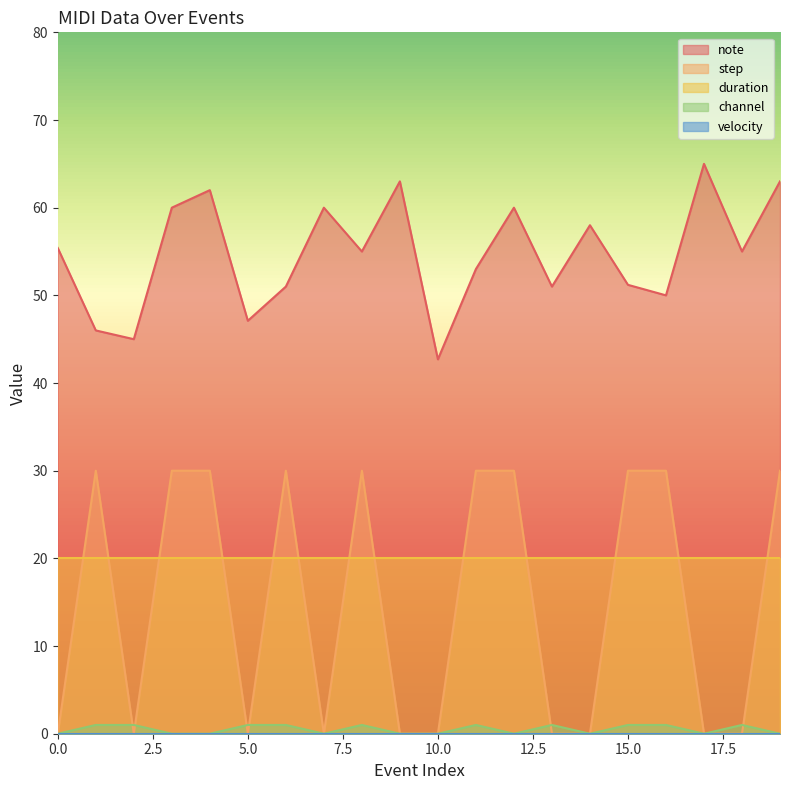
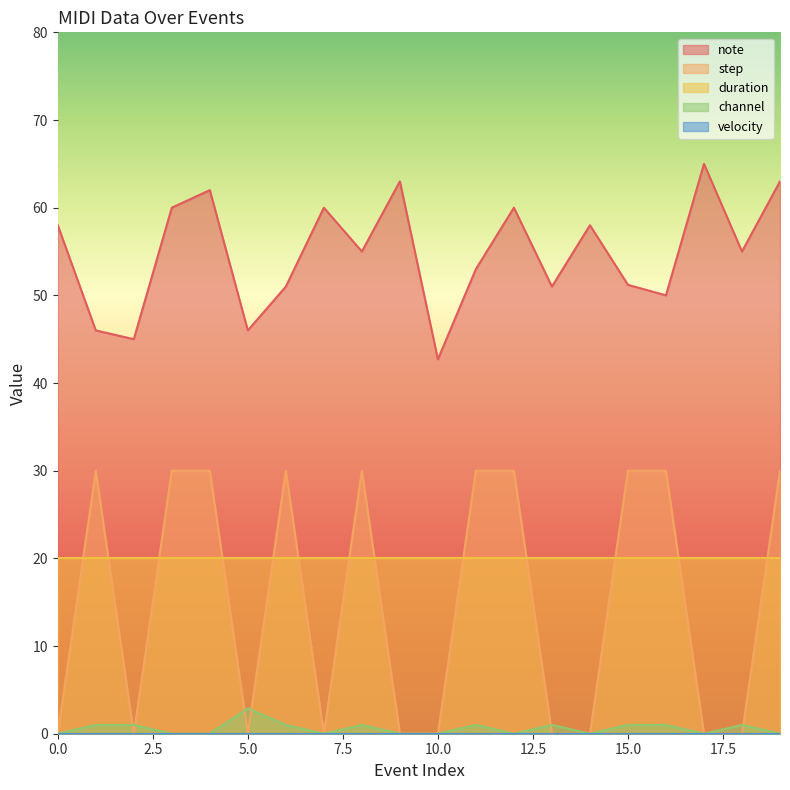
  {
    "note": {
-     "0.0": 55,
-     "5.0": 47,
+     "0.0": 58,
+     "5.0": 46,
      "10.0": 43,
      "15.0": 51
    },
    "channel": {
-     "5.0": 1,
+     "5.0": 3,
      "15.0": 1
    },
    "velocity": {
      "15.0": 0
    }
  }
